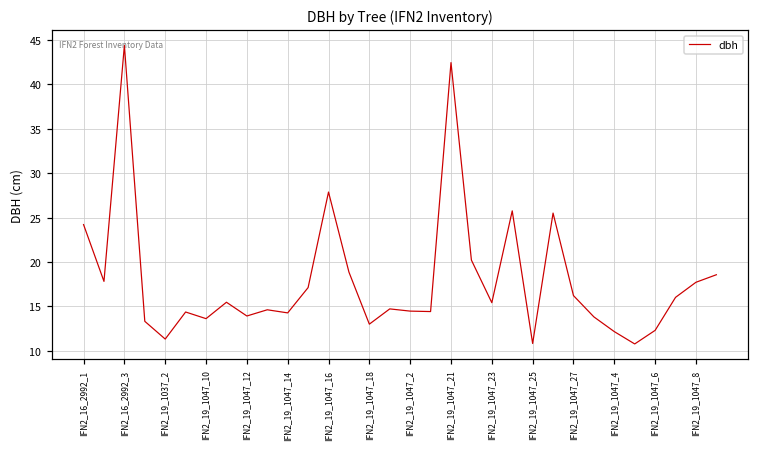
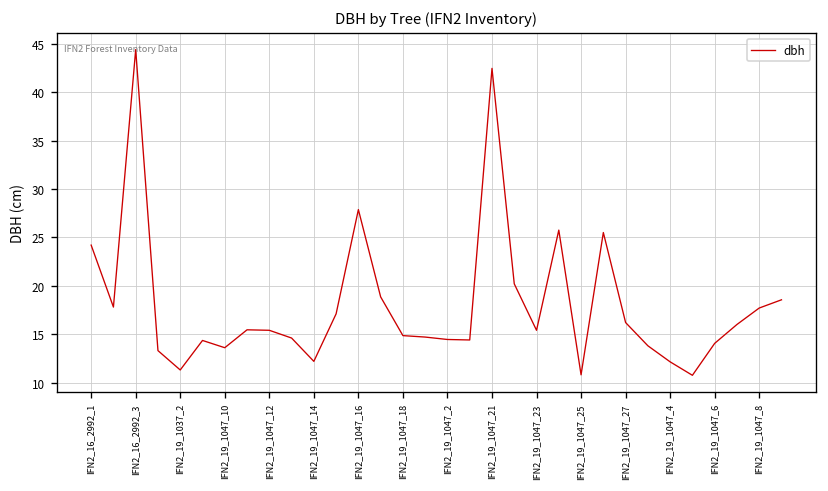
  {
    "IFN2_16_2992_1": 24,
    "IFN2_16_2992_3": 44,
    "IFN2_19_1037_2": 11,
    "IFN2_19_1047_10": 14,
-   "IFN2_19_1047_12": 14,
-   "IFN2_19_1047_14": 14,
+   "IFN2_19_1047_12": 15,
+   "IFN2_19_1047_14": 12,
    "IFN2_19_1047_16": 28,
-   "IFN2_19_1047_18": 13,
+   "IFN2_19_1047_18": 15,
    "IFN2_19_1047_2": 14,
    "IFN2_19_1047_21": 42,
    "IFN2_19_1047_23": 15,
    "IFN2_19_1047_25": 11,
    "IFN2_19_1047_27": 16,
    "IFN2_19_1047_4": 12,
-   "IFN2_19_1047_6": 12,
+   "IFN2_19_1047_6": 14,
    "IFN2_19_1047_8": 18
  }
